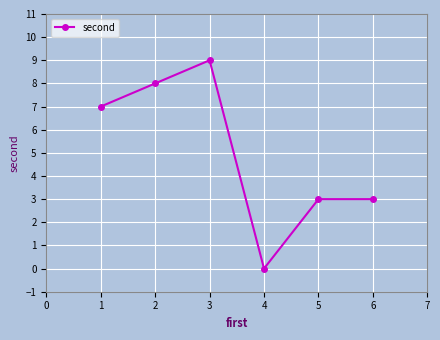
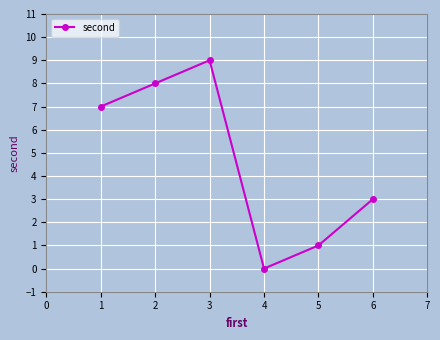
  {
    "1": 7,
    "2": 8,
    "3": 9,
    "4": 0,
-   "5": 3,
+   "5": 1,
    "6": 3
  }
